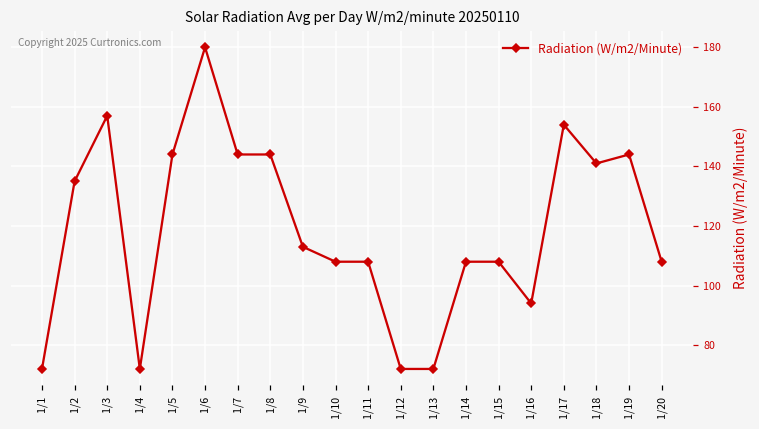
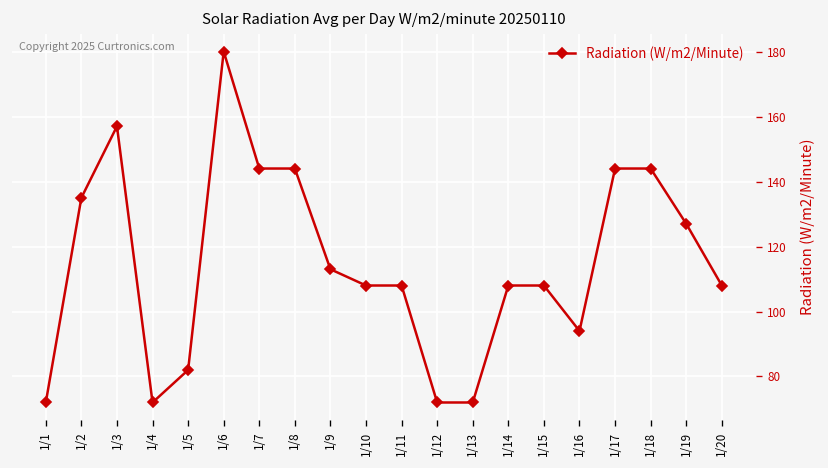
  {
    "1/1": 72,
    "1/2": 135,
    "1/3": 157,
    "1/4": 72,
-   "1/5": 144,
+   "1/5": 82,
    "1/6": 180,
    "1/7": 144,
    "1/8": 144,
    "1/9": 113,
    "1/10": 108,
    "1/11": 108,
    "1/12": 72,
    "1/13": 72,
    "1/14": 108,
    "1/15": 108,
    "1/16": 94,
-   "1/17": 154,
-   "1/18": 141,
-   "1/19": 144,
+   "1/17": 144,
+   "1/18": 144,
+   "1/19": 127,
    "1/20": 108
  }
